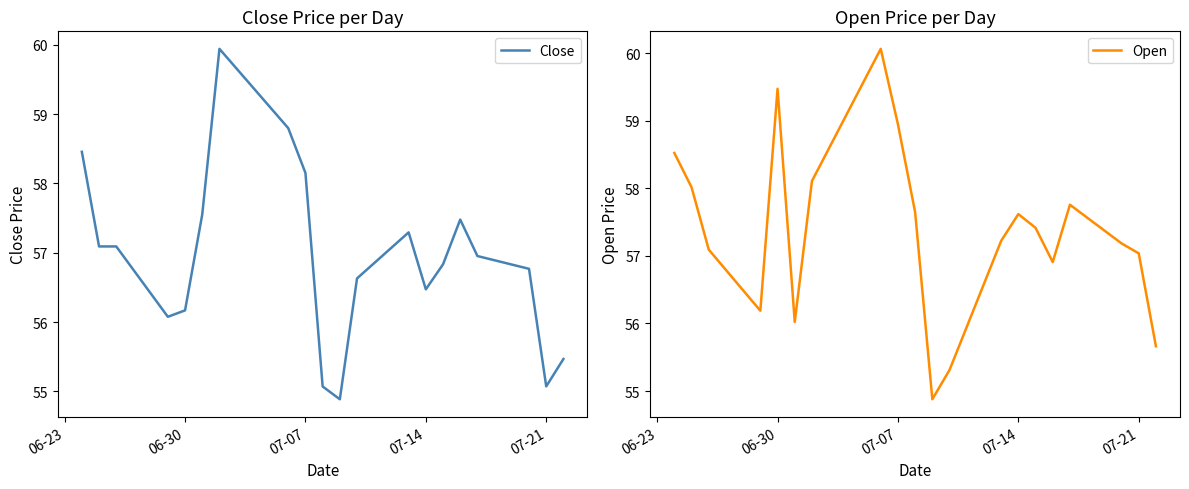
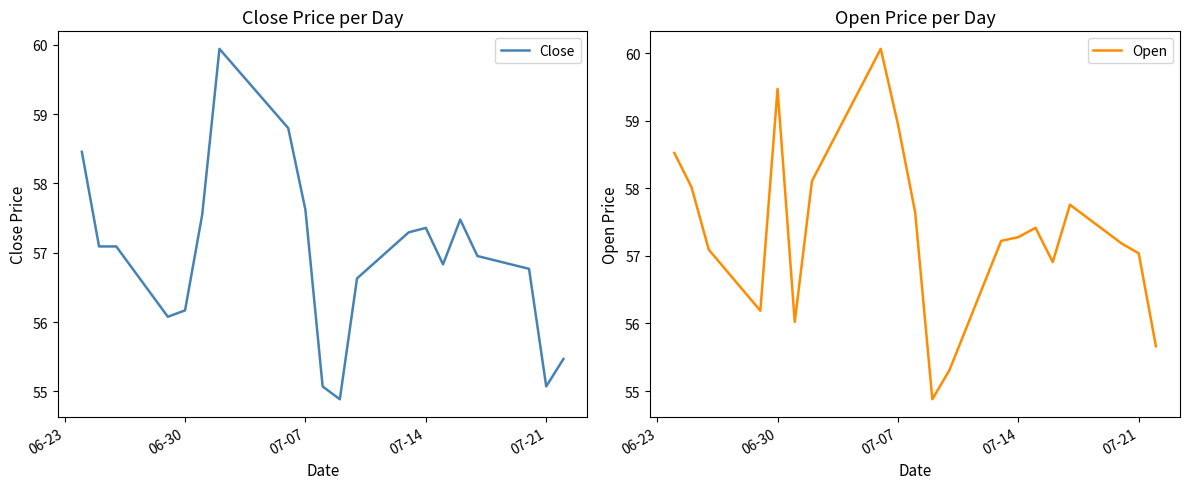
  {
    "Close Price per Day": {
      "06-30": 56.2,
-     "07-07": 58.2,
-     "07-14": 56.5,
+     "07-07": 57.6,
+     "07-14": 57.4,
      "07-21": 55.1
    },
    "Open Price per Day": {
      "06-30": 59.5,
      "07-07": 58.9,
-     "07-14": 57.6,
+     "07-14": 57.3,
      "07-21": 57.0
    }
  }
